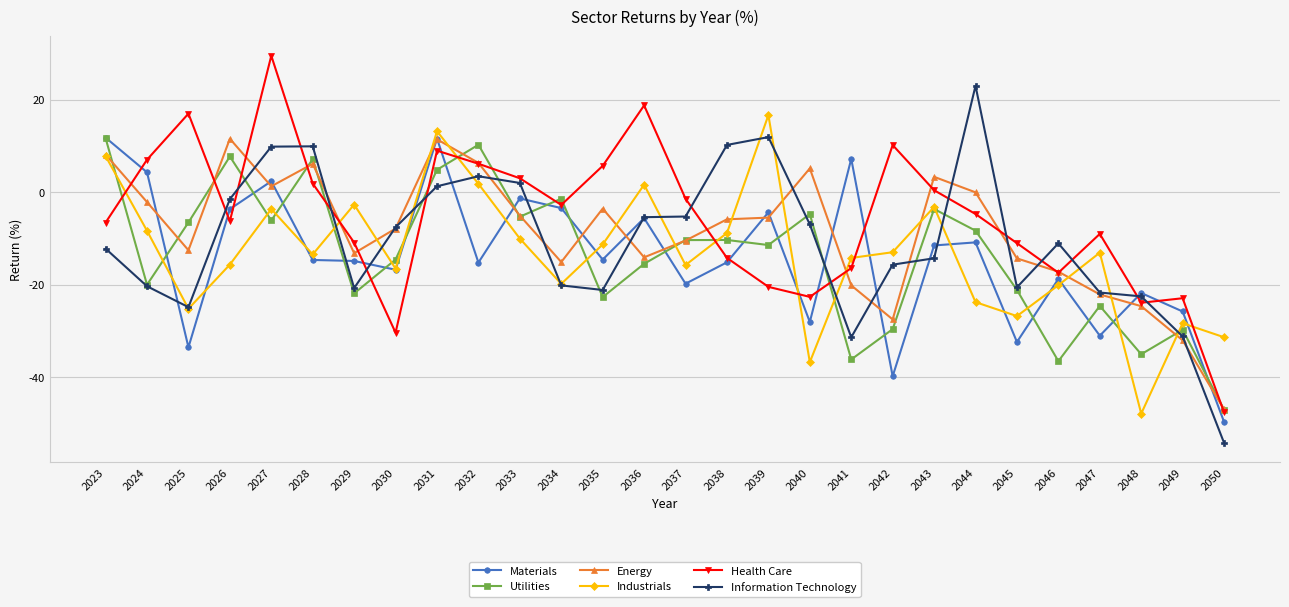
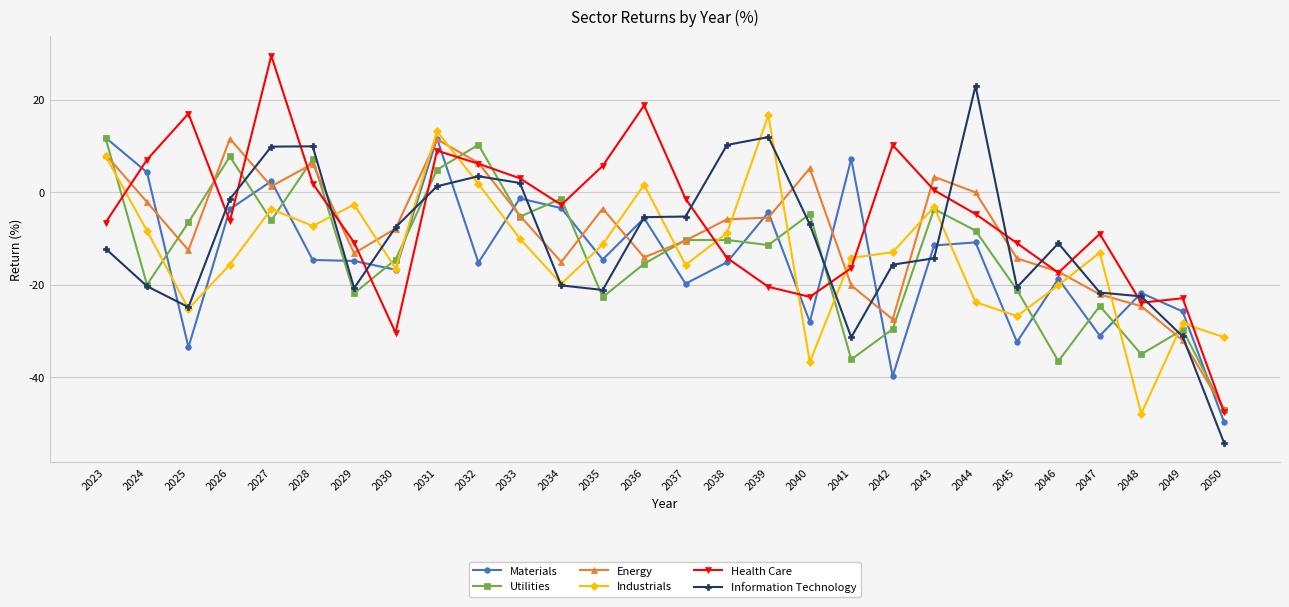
  {
    "Materials": {
      "2024": 4,
      "2025": -34,
      "2026": -4,
      "2027": 2,
      "2028": -15,
      "2029": -15,
      "2032": -15,
      "2033": -1,
      "2034": -3,
      "2035": -15,
      "2037": -20,
      "2038": -15,
      "2039": -4,
      "2040": -28,
      "2041": 7,
      "2042": -40,
      "2043": -12,
      "2044": -11,
      "2045": -32,
      "2046": -19,
      "2047": -31,
      "2048": -22,
      "2049": -26,
      "2050": -50
    },
    "Utilities": {
      "2025": -7,
      "2026": 8,
      "2027": -6,
      "2028": 7,
      "2029": -22,
      "2030": -15,
      "2031": 5,
      "2032": 10,
      "2034": -1,
      "2035": -23,
      "2036": -16,
      "2038": -10,
      "2039": -11,
      "2040": -5,
      "2041": -36,
      "2042": -30,
      "2044": -8,
      "2045": -21,
      "2046": -37,
      "2047": -25,
      "2048": -35,
      "2049": -30
    },
    "Energy": {
      "2024": -2,
      "2025": -13,
      "2026": 12,
      "2027": 1,
      "2028": 6,
      "2029": -13,
      "2034": -15,
      "2035": -4,
      "2036": -14,
      "2038": -6,
      "2039": -6,
      "2040": 5,
      "2041": -20,
      "2042": -28,
      "2043": 3,
      "2044": 0,
      "2045": -14,
      "2048": -25,
      "2049": -32
    },
    "Industrials": {
      "2024": -8,
      "2026": -16,
      "2027": -4,
-     "2028": -13,
+     "2028": -7,
      "2029": -3,
      "2031": 13,
      "2032": 2,
      "2033": -10,
      "2035": -11,
      "2036": 2,
      "2037": -16,
      "2038": -9,
      "2039": 17,
      "2040": -37,
      "2041": -14,
      "2042": -13,
      "2044": -24,
      "2045": -27,
      "2046": -20,
      "2047": -13,
      "2048": -48,
      "2049": -28,
      "2050": -31
    },
    "Health Care": {
      "2023": -7,
      "2024": 7,
      "2025": 17,
      "2026": -6,
      "2027": 30,
      "2028": 2,
      "2029": -11,
      "2030": -30,
      "2031": 9,
      "2033": 3,
      "2034": -3,
      "2035": 6,
      "2036": 19,
      "2037": -1,
      "2038": -14,
      "2039": -20,
      "2040": -23,
      "2041": -16,
      "2042": 10,
      "2043": 0,
      "2044": -5,
      "2045": -11,
      "2047": -9,
      "2048": -24,
      "2049": -23,
      "2050": -48
    },
    "Information Technology": {
      "2023": -12,
      "2026": -2,
      "2027": 10,
      "2028": 10,
      "2029": -21,
      "2031": 1,
      "2032": 3,
      "2033": 2,
      "2035": -21,
      "2037": -5,
      "2038": 10,
      "2039": 12,
      "2040": -7,
      "2041": -31,
      "2042": -16,
      "2043": -14,
      "2044": 23,
      "2045": -21,
      "2046": -11,
      "2048": -23,
      "2049": -31,
      "2050": -54
    }
  }
